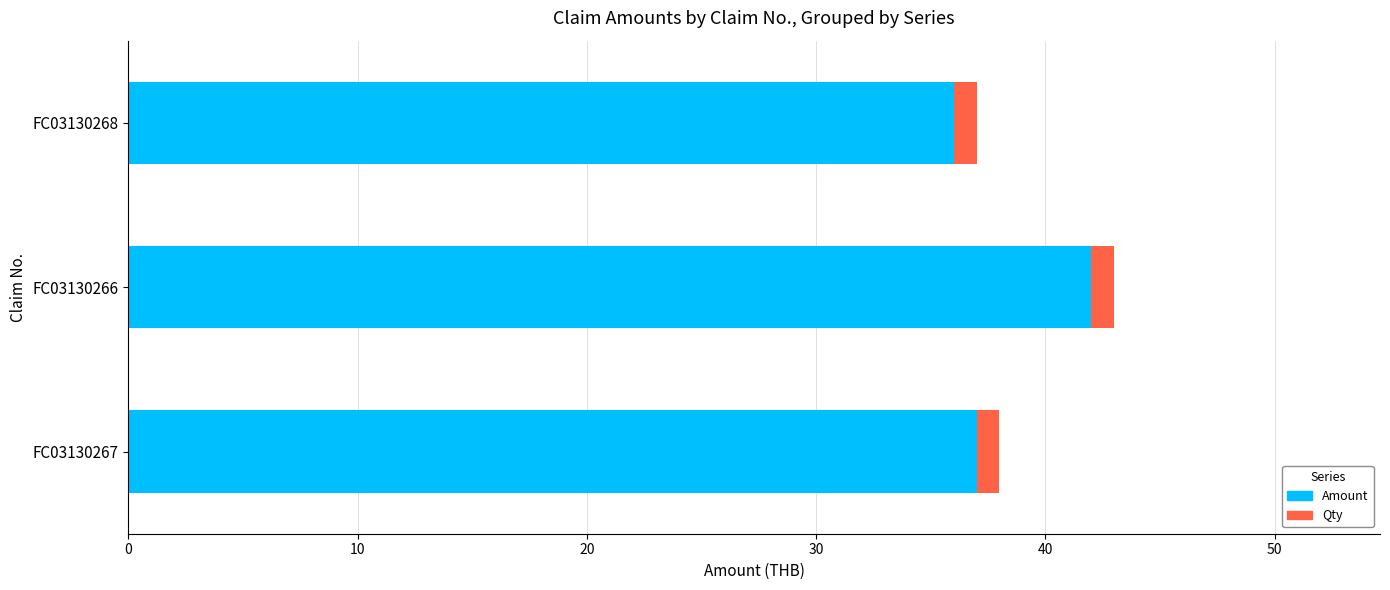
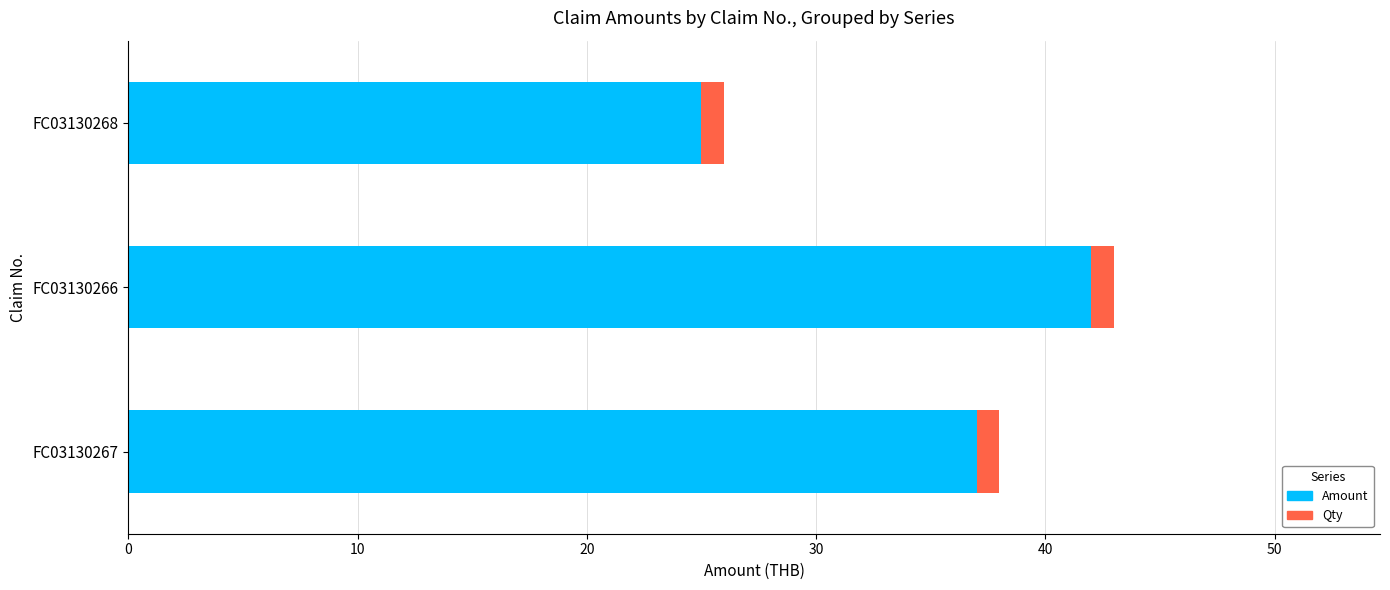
  {
    "Amount": {
-     "FC03130268": 36,
+     "FC03130268": 25,
      "FC03130266": 42,
      "FC03130267": 37
    },
    "Qty": {
      "FC03130268": 1,
      "FC03130266": 1,
      "FC03130267": 1
    }
  }
